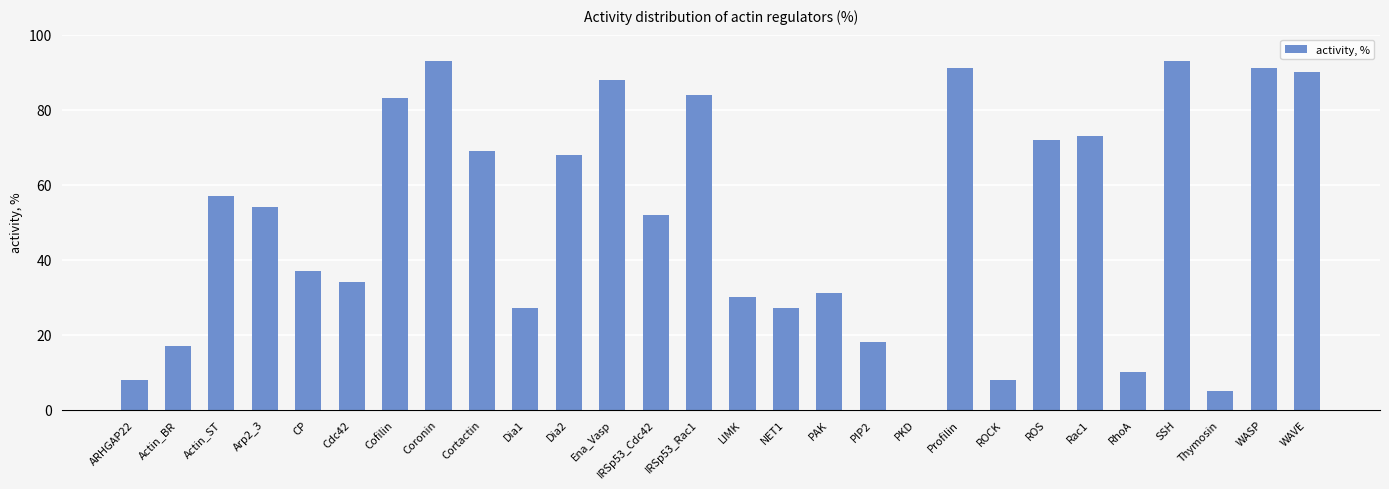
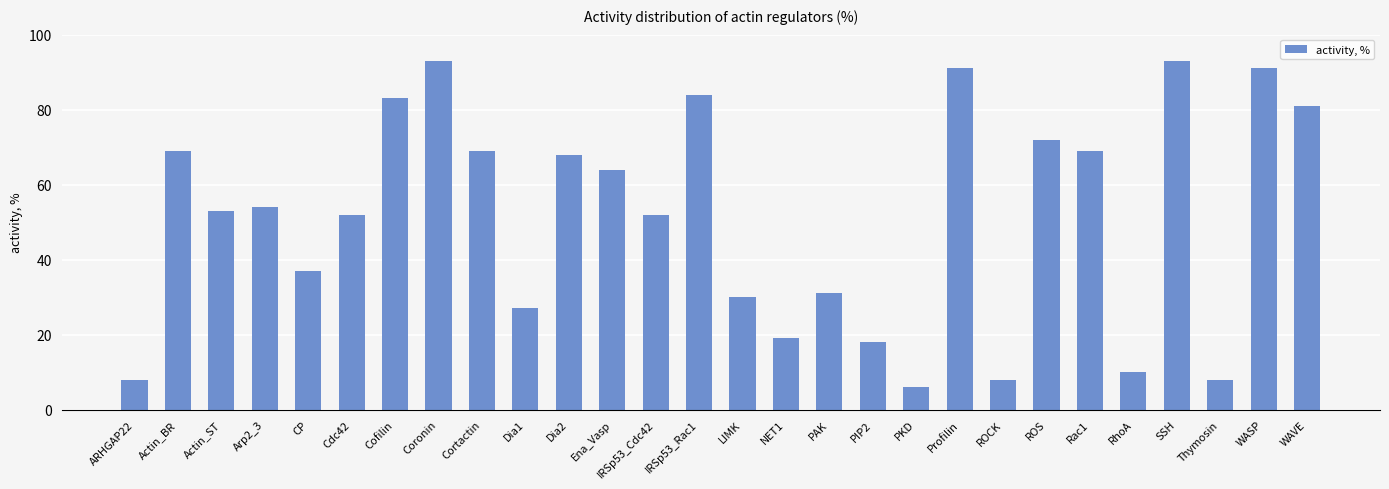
  {
    "ARHGAP22": 8,
-   "Actin_BR": 17,
-   "Actin_ST": 57,
+   "Actin_BR": 69,
+   "Actin_ST": 53,
    "Arp2_3": 54,
    "CP": 37,
-   "Cdc42": 34,
+   "Cdc42": 52,
    "Cofilin": 83,
    "Coronin": 93,
    "Cortactin": 69,
    "Dia1": 27,
    "Dia2": 68,
-   "Ena_Vasp": 88,
+   "Ena_Vasp": 64,
    "IRSp53_Cdc42": 52,
    "IRSp53_Rac1": 84,
    "LIMK": 30,
-   "NET1": 27,
+   "NET1": 19,
    "PAK": 31,
    "PIP2": 18,
-   "PKD": 0,
+   "PKD": 6,
    "Profilin": 91,
    "ROCK": 8,
    "ROS": 72,
-   "Rac1": 73,
+   "Rac1": 69,
    "RhoA": 10,
    "SSH": 93,
-   "Thymosin": 5,
+   "Thymosin": 8,
    "WASP": 91,
-   "WAVE": 90
+   "WAVE": 81
  }
